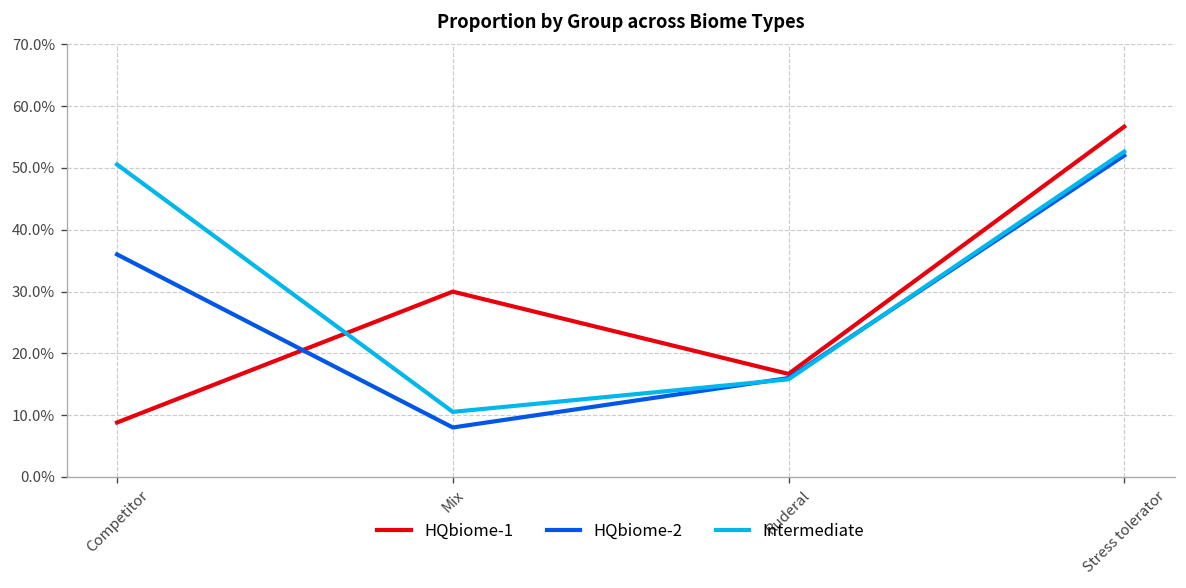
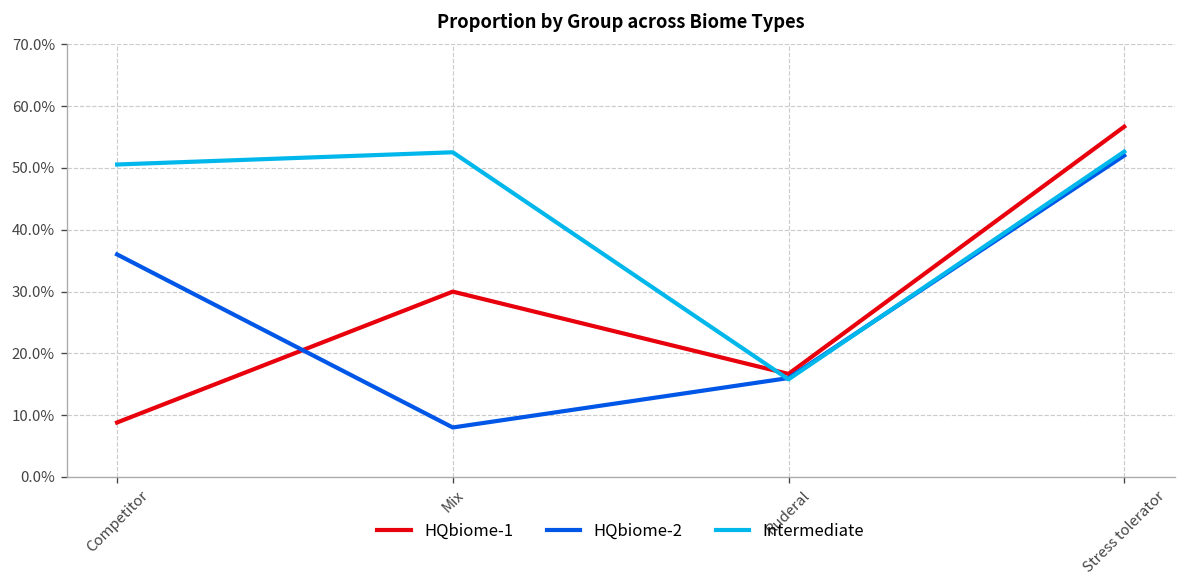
  {
    "HQbiome-1": {
      "Competitor": "9%",
      "Mix": "30%",
      "Ruderal": "17%",
      "Stress tolerator": "57%"
    },
    "HQbiome-2": {
      "Competitor": "36%",
      "Mix": "8%",
      "Stress tolerator": "52%"
    },
    "Intermediate": {
      "Competitor": "51%",
-     "Mix": "11%",
+     "Mix": "53%",
      "Stress tolerator": "53%"
    }
  }
